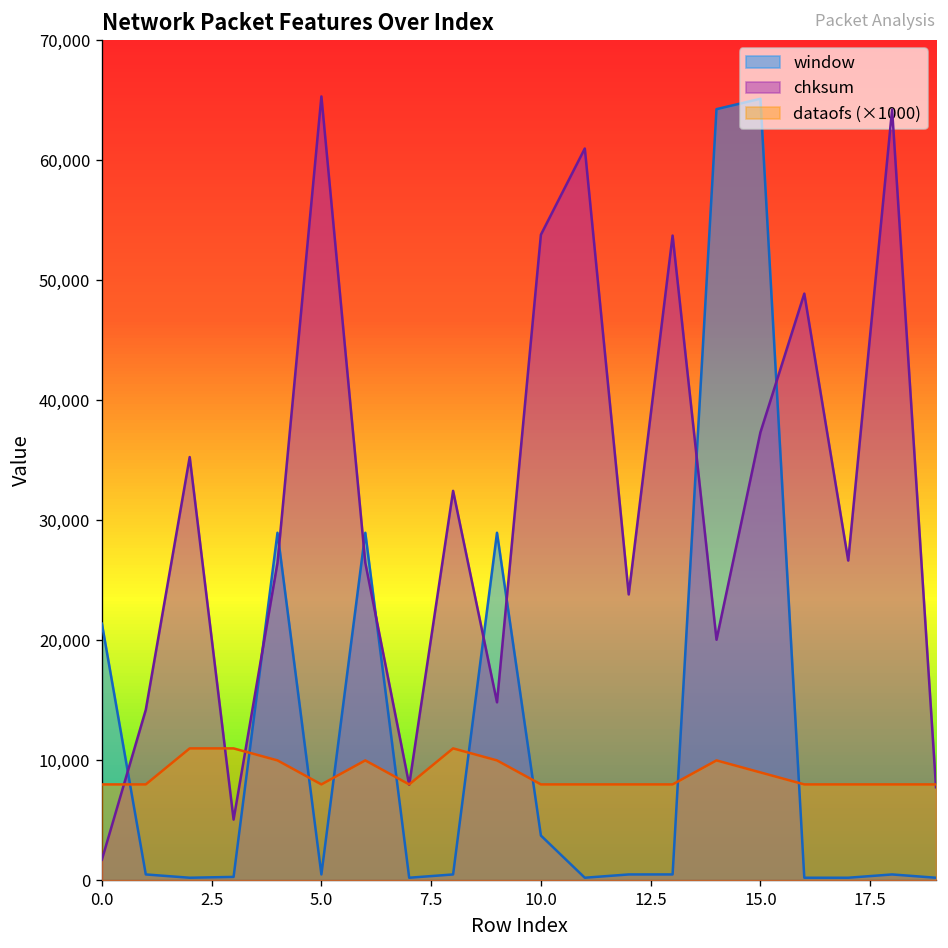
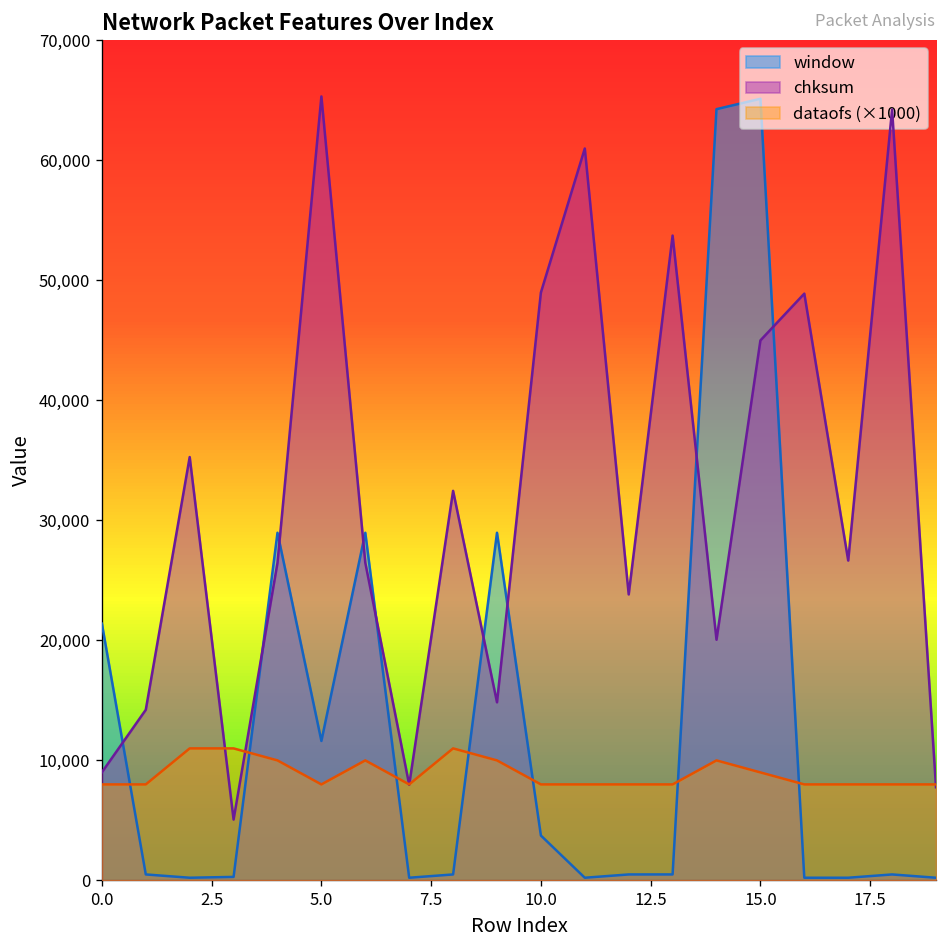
  {
    "window": {
      "0.0": "21,400",
-     "5.0": "500",
+     "5.0": "11,600",
      "10.0": "3,700"
    },
    "chksum": {
-     "0.0": "1,700",
+     "0.0": "9,000",
      "5.0": "65,300",
-     "10.0": "53,800",
-     "15.0": "37,300"
+     "10.0": "49,000",
+     "15.0": "45,000"
    },
    "dataofs (×1000)": {
      "0.0": "8,000",
      "5.0": "8,000",
      "10.0": "8,000",
      "15.0": "9,000"
    }
  }
